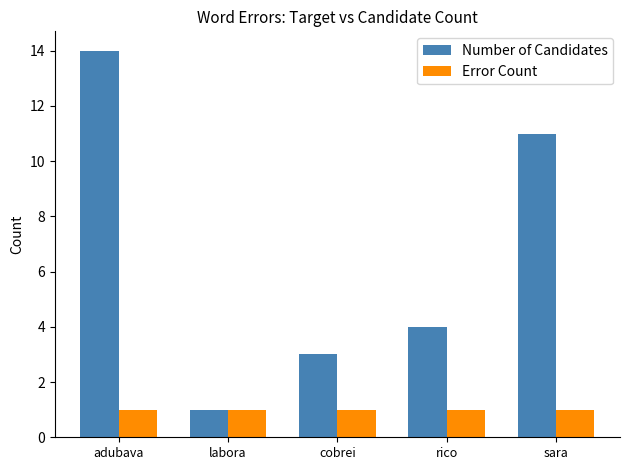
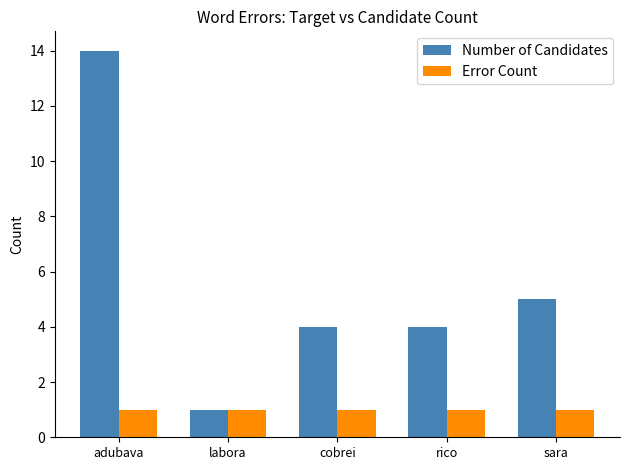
  {
    "Number of Candidates": {
      "adubava": 14,
      "labora": 1,
-     "cobrei": 3,
+     "cobrei": 4,
      "rico": 4,
-     "sara": 11
+     "sara": 5
    },
    "Error Count": {
      "adubava": 1,
      "labora": 1,
      "cobrei": 1,
      "rico": 1,
      "sara": 1
    }
  }
